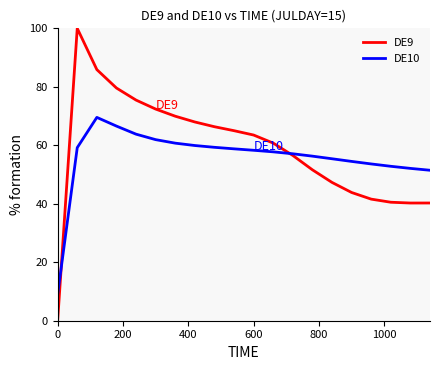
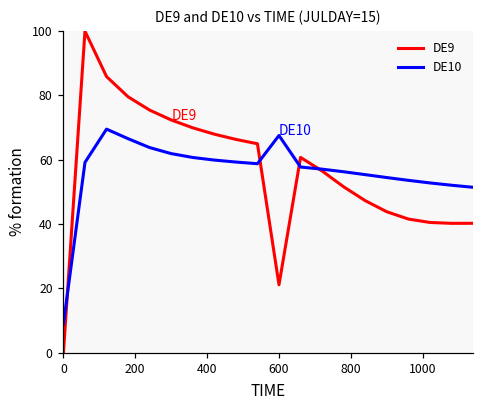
  {
    "DE9": {
      "0": 0,
-     "600": 64
+     "600": 21
    },
    "DE10": {
      "0": 9,
-     "600": 58
+     "600": 68
    }
  }
